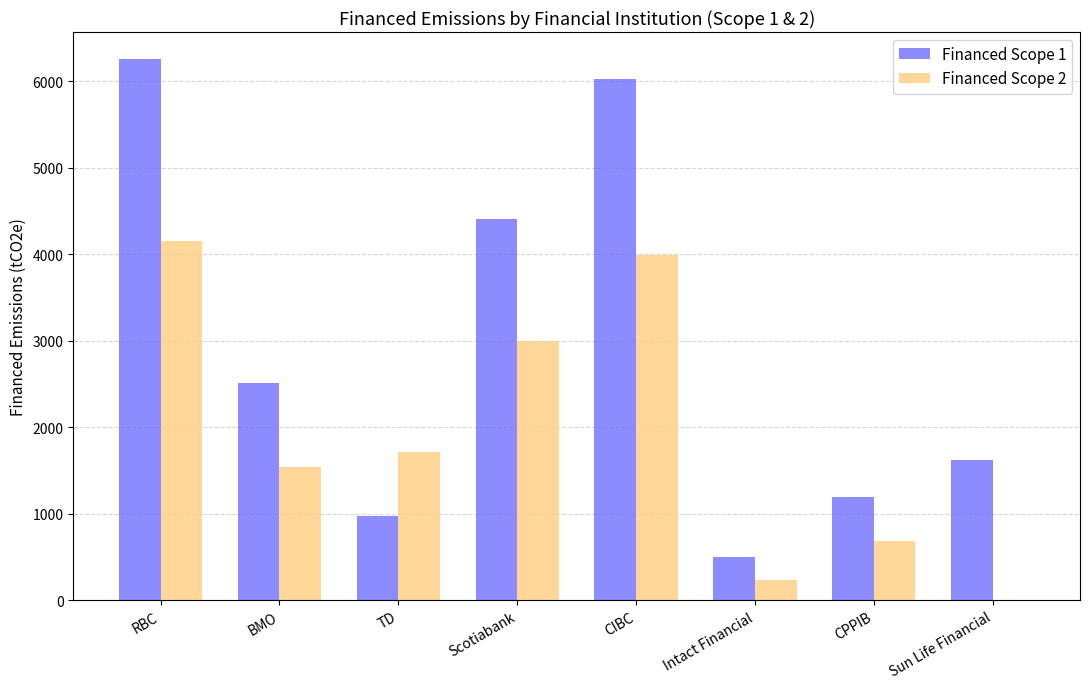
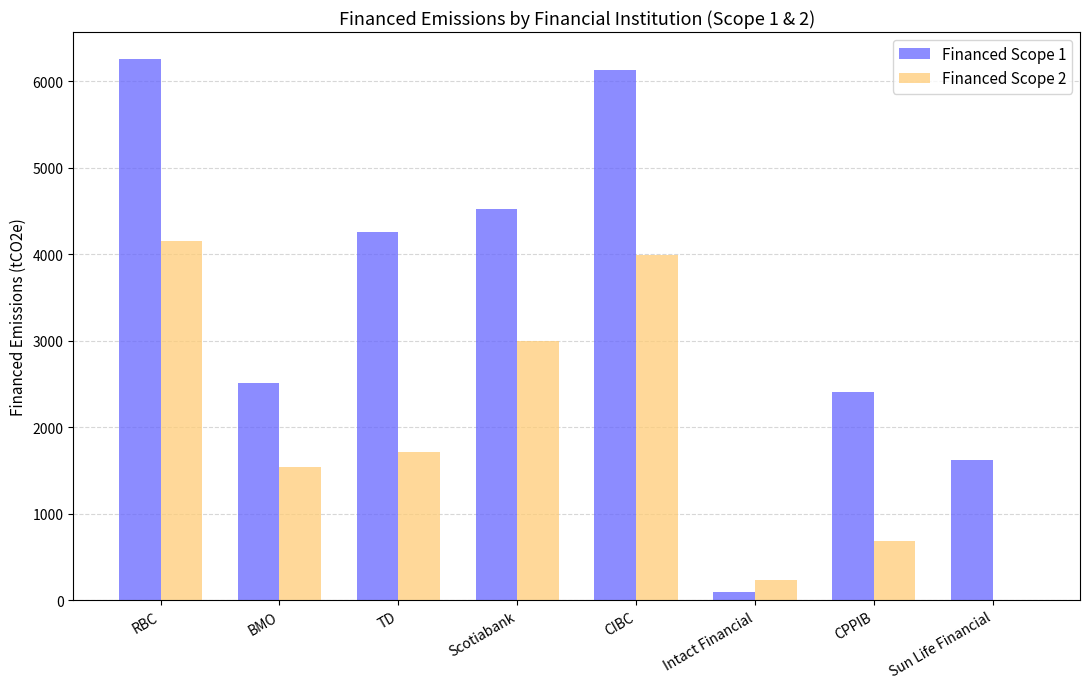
  {
    "Financed Scope 1": {
      "RBC": 6300,
      "BMO": 2500,
-     "TD": 1000,
-     "Scotiabank": 4400,
-     "CIBC": 6000,
-     "Intact Financial": 500,
-     "CPPIB": 1200,
+     "TD": 4300,
+     "Scotiabank": 4500,
+     "CIBC": 6100,
+     "Intact Financial": 100,
+     "CPPIB": 2400,
      "Sun Life Financial": 1600
    },
    "Financed Scope 2": {
      "RBC": 4100,
      "BMO": 1500,
      "TD": 1700,
      "Scotiabank": 3000,
      "CIBC": 4000,
      "Intact Financial": 200,
      "CPPIB": 700
    }
  }
